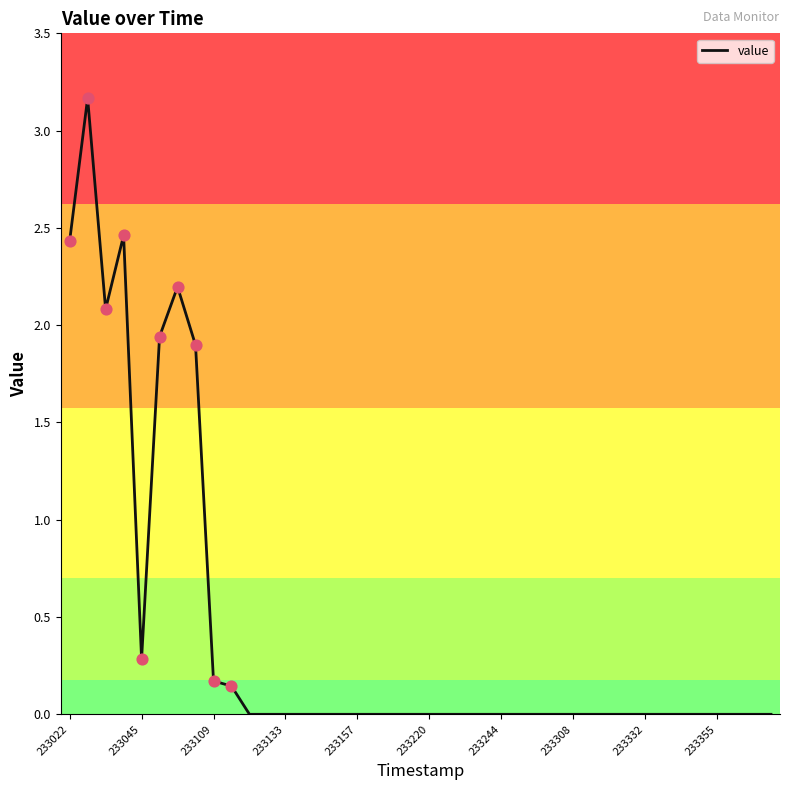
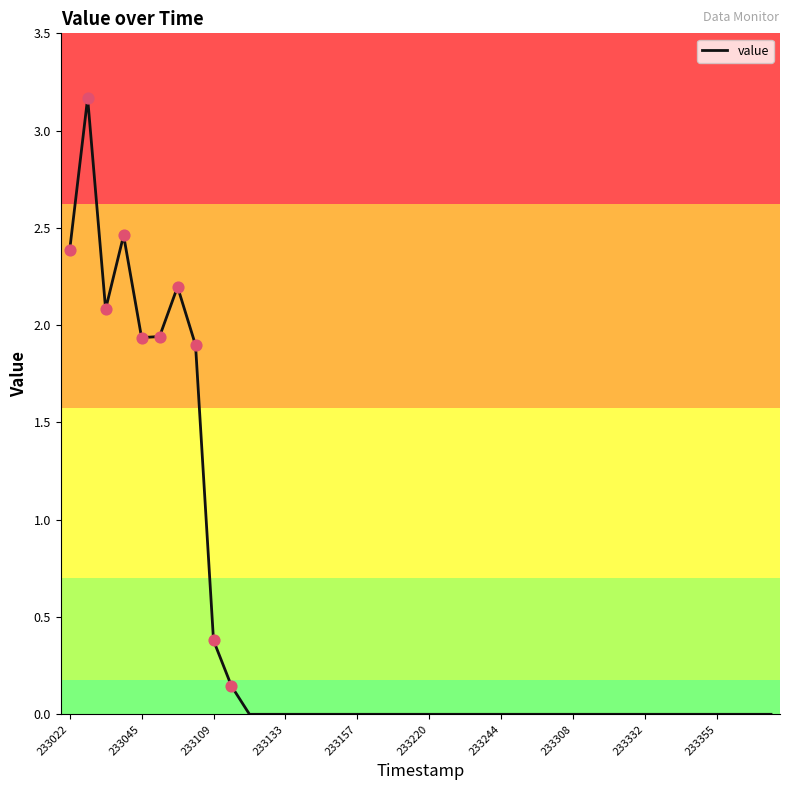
  {
    "value": {
-     "233022": 2.43,
-     "233045": 0.28,
-     "233109": 0.17,
+     "233022": 2.38,
+     "233045": 1.94,
+     "233109": 0.38,
      "233133": 0.00,
      "233157": 0.00,
      "233220": 0.00,
      "233244": 0.00,
      "233308": 0.00,
      "233332": 0.00,
      "233355": 0.00
    }
  }
